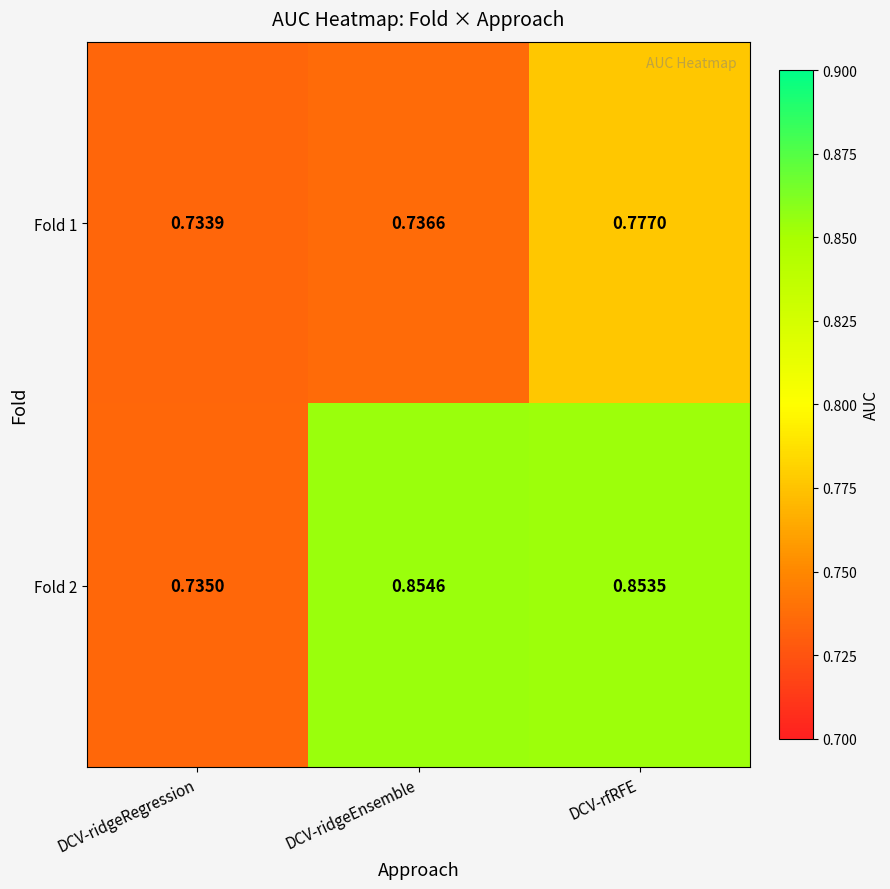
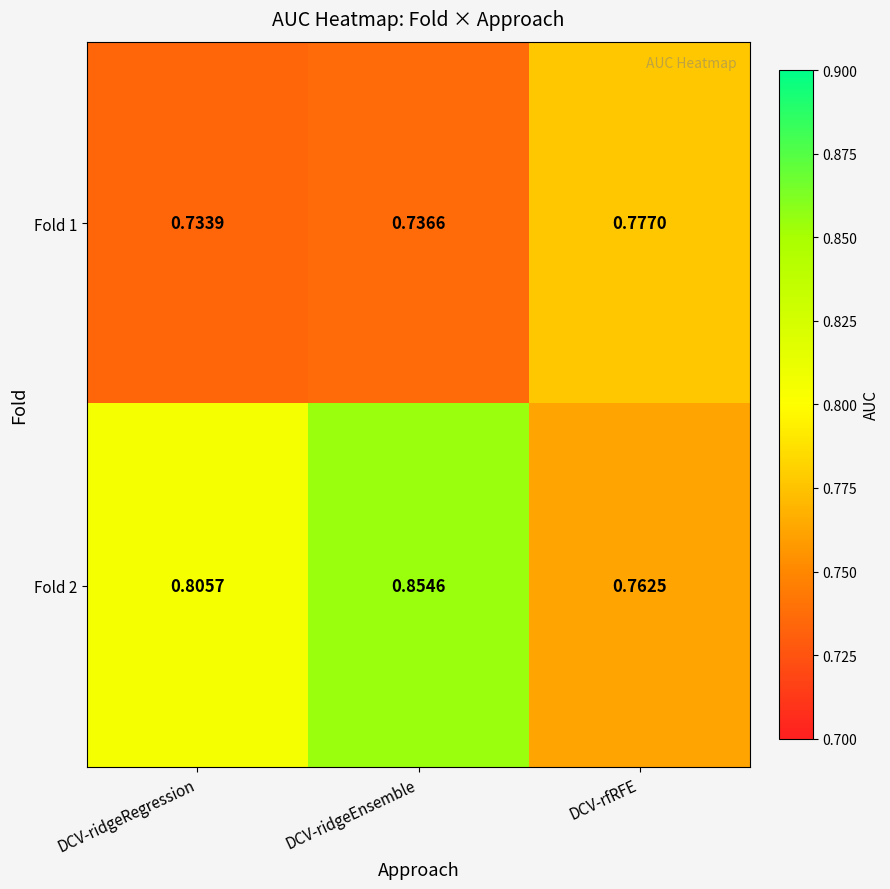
  {
    "Fold 1": {
      "DCV-ridgeRegression": 0.7339,
      "DCV-ridgeEnsemble": 0.7366
    },
    "Fold 2": {
-     "DCV-ridgeRegression": 0.7350,
+     "DCV-ridgeRegression": 0.8057,
      "DCV-ridgeEnsemble": 0.8546,
-     "DCV-rfRFE": 0.8535
+     "DCV-rfRFE": 0.7625
    }
  }
